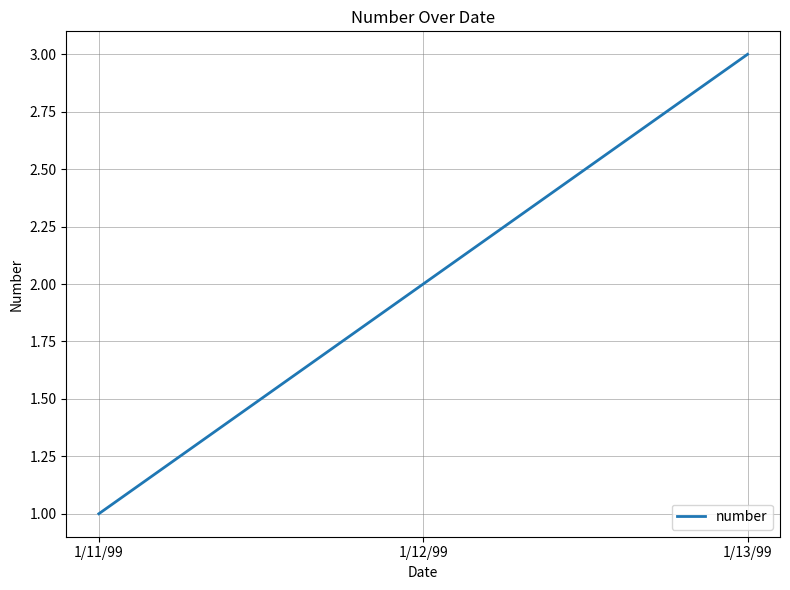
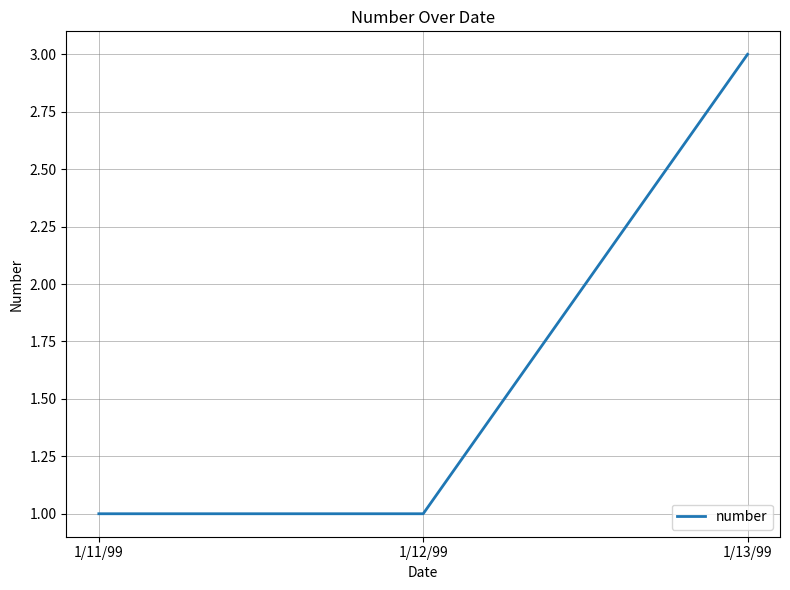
  {
    "1/11/99": 1,
-   "1/12/99": 2,
+   "1/12/99": 1,
    "1/13/99": 3
  }
